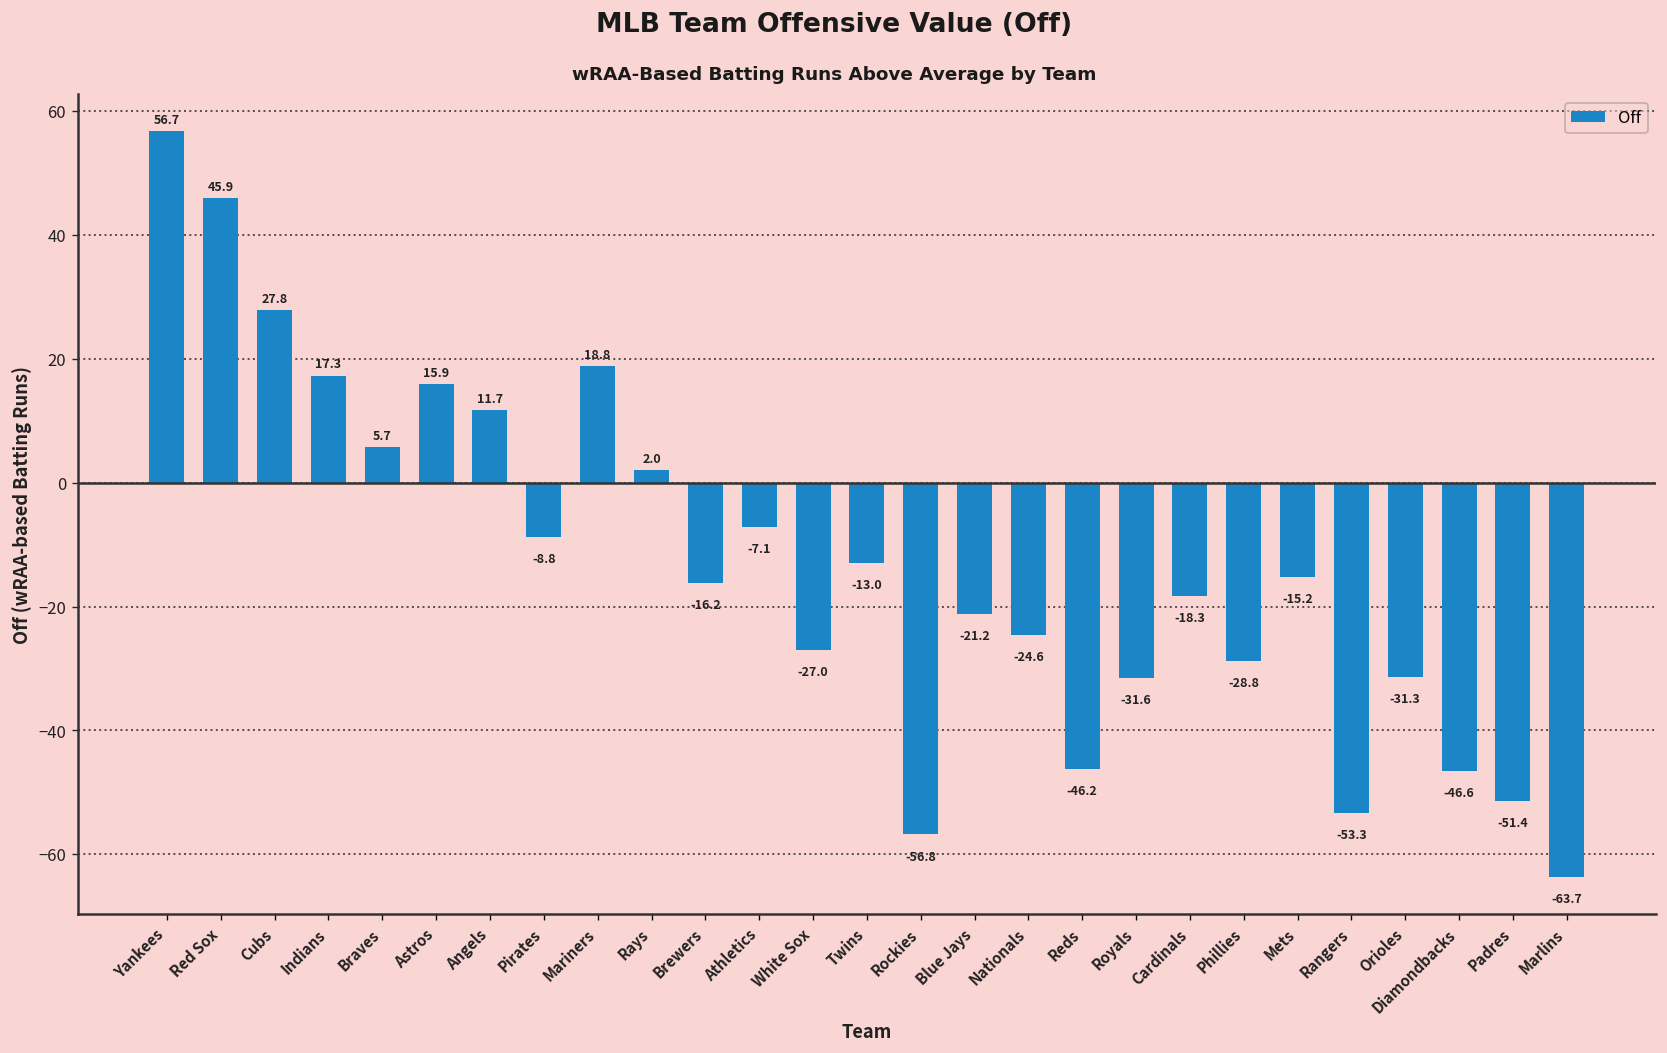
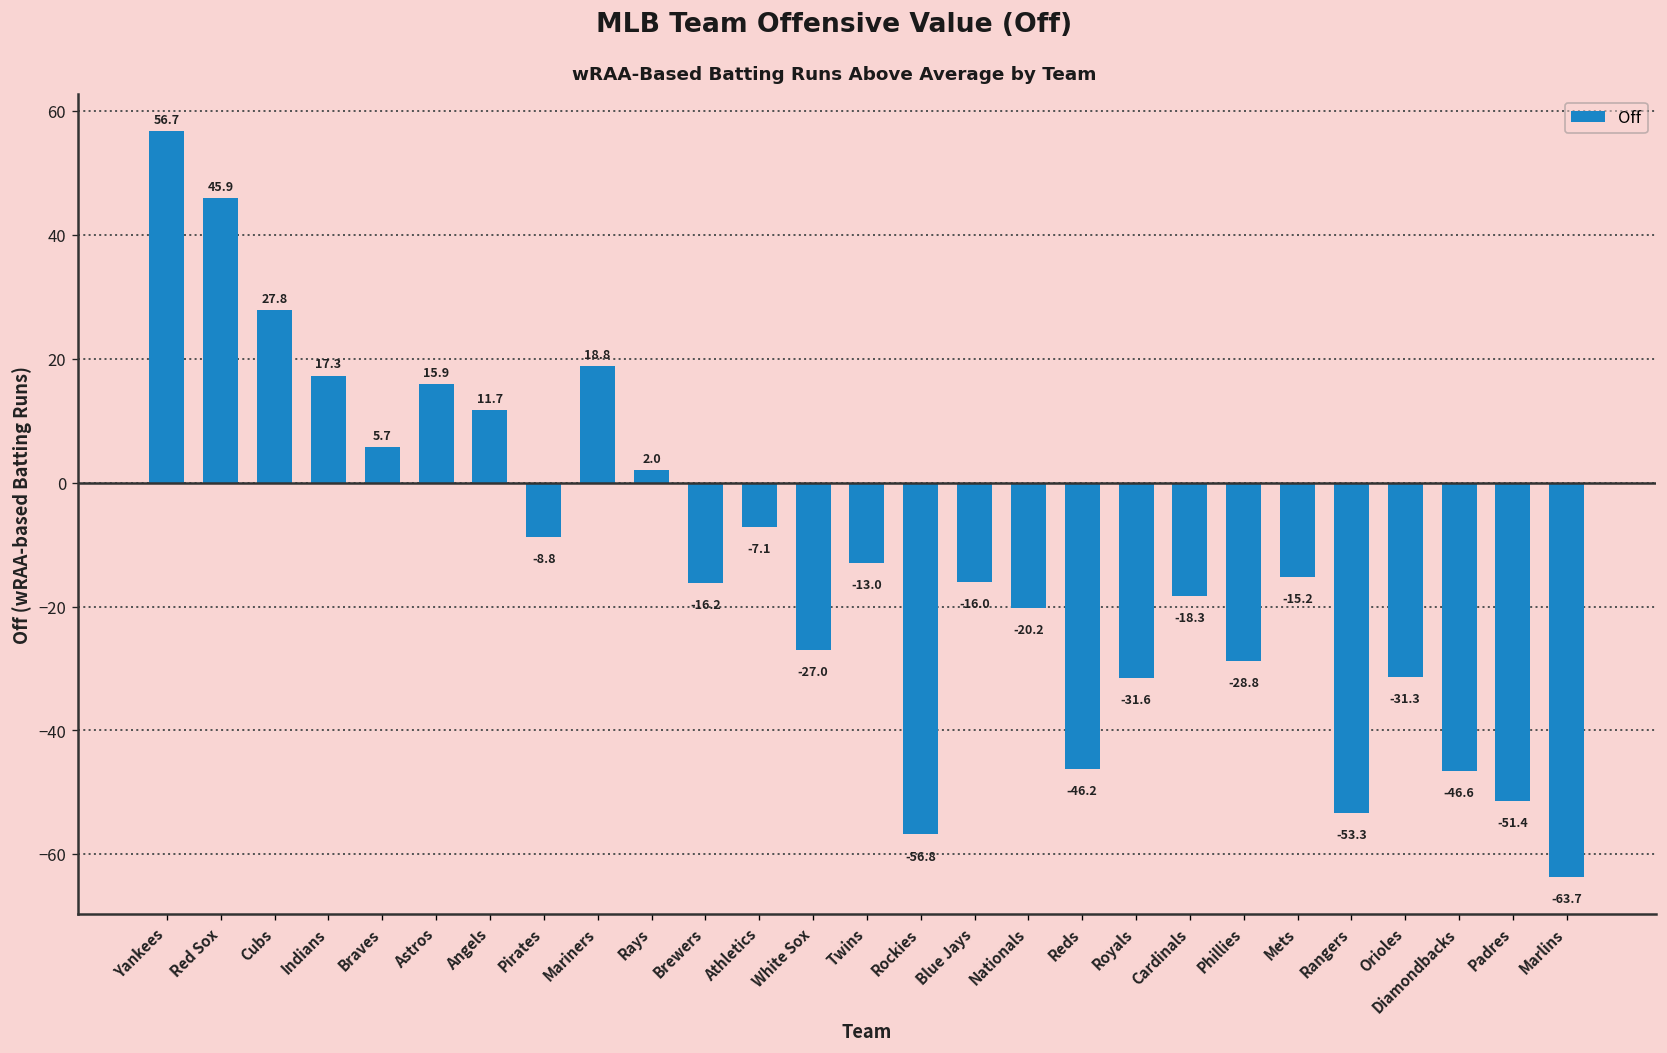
  {
    "Yankees": 56.7,
    "Red Sox": 45.9,
    "Cubs": 27.8,
    "Indians": 17.3,
    "Braves": 5.7,
    "Astros": 15.9,
    "Angels": 11.7,
    "Pirates": -8.8,
    "Mariners": 18.8,
    "Rays": 2.0,
    "Brewers": -16.2,
    "Athletics": -7.1,
    "White Sox": -27.0,
    "Twins": -13.0,
    "Rockies": -56.8,
-   "Blue Jays": -21.2,
-   "Nationals": -24.6,
+   "Blue Jays": -16.0,
+   "Nationals": -20.2,
    "Reds": -46.2,
    "Royals": -31.6,
    "Cardinals": -18.3,
    "Phillies": -28.8,
    "Mets": -15.2,
    "Rangers": -53.3,
    "Orioles": -31.3,
    "Diamondbacks": -46.6,
    "Padres": -51.4,
    "Marlins": -63.7
  }
